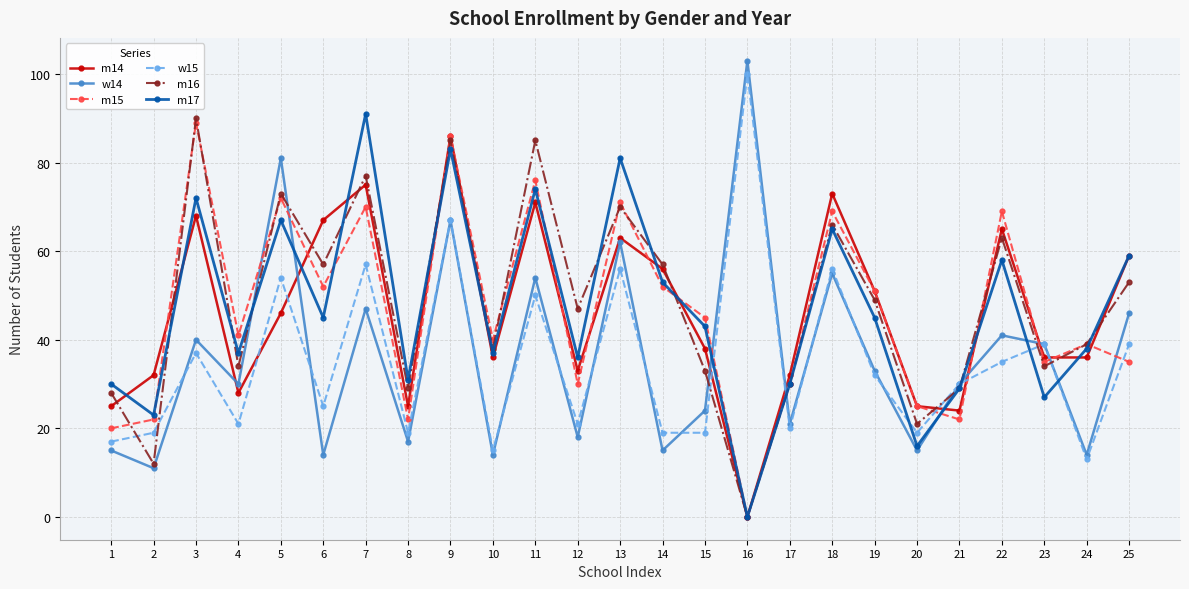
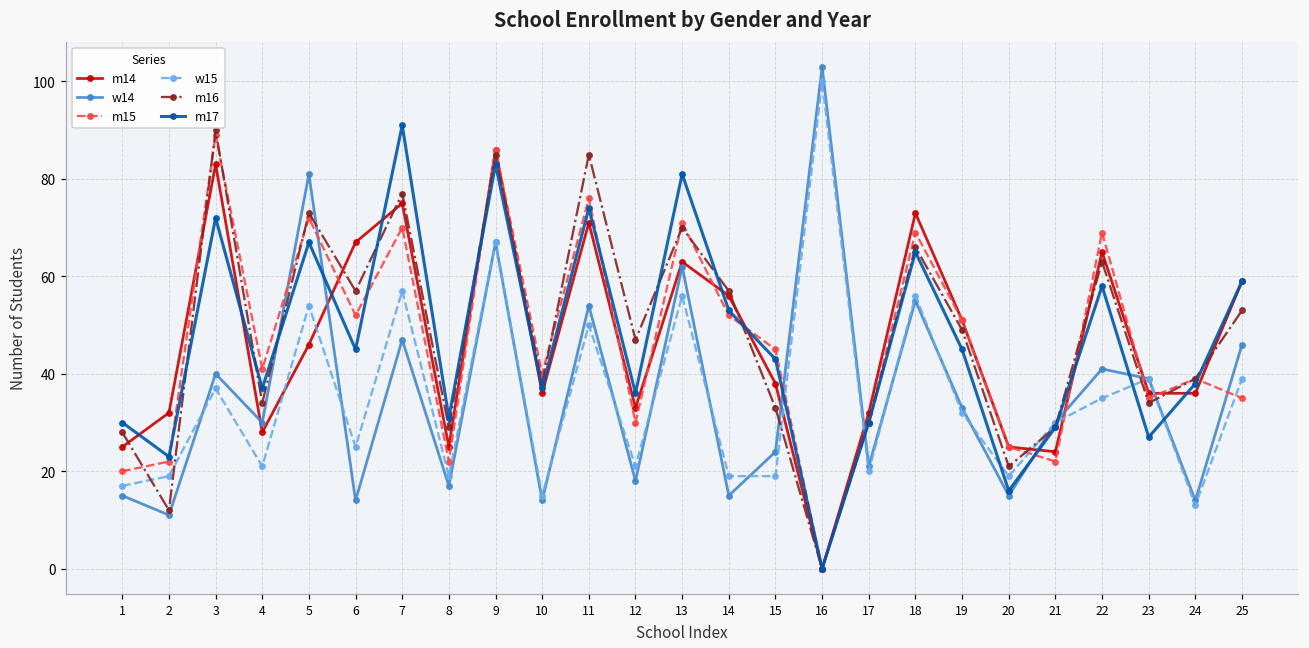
  {
    "m14": {
      "1": 25,
      "2": 32,
-     "3": 68,
+     "3": 83,
      "4": 28,
      "5": 46,
      "6": 67,
      "7": 75,
      "8": 25,
      "10": 36,
      "11": 71,
      "12": 33,
      "13": 63,
      "14": 56,
      "15": 38,
      "17": 32,
      "18": 73,
      "21": 24,
      "22": 65,
      "23": 36,
      "24": 36
    },
    "m15": {
      "1": 20,
      "2": 22,
      "3": 89,
      "4": 41,
      "5": 72,
      "6": 52,
      "7": 70,
      "8": 22,
      "10": 40,
      "11": 76,
      "12": 30,
      "13": 71,
      "14": 52,
      "15": 45,
      "18": 69,
      "21": 22,
      "22": 69,
      "23": 35,
      "25": 35
    },
    "m16": {
      "1": 28,
      "2": 12,
      "3": 90,
      "4": 34,
      "5": 73,
      "6": 57,
      "7": 77,
      "8": 29,
      "9": 85,
      "10": 38,
      "11": 85,
      "12": 47,
      "13": 70,
      "14": 57,
      "15": 33,
      "18": 66,
      "19": 49,
      "20": 21,
      "22": 63,
      "23": 34,
      "25": 53
    },
    "m17": {
      "1": 30,
      "2": 23,
      "3": 72,
      "4": 37,
      "5": 67,
      "6": 45,
      "7": 91,
      "8": 31,
      "9": 83,
      "10": 37,
      "11": 74,
      "12": 36,
      "13": 81,
      "14": 53,
      "15": 43,
      "18": 65,
      "19": 45,
      "20": 16,
      "22": 58,
      "23": 27,
      "24": 38
    }
  }
